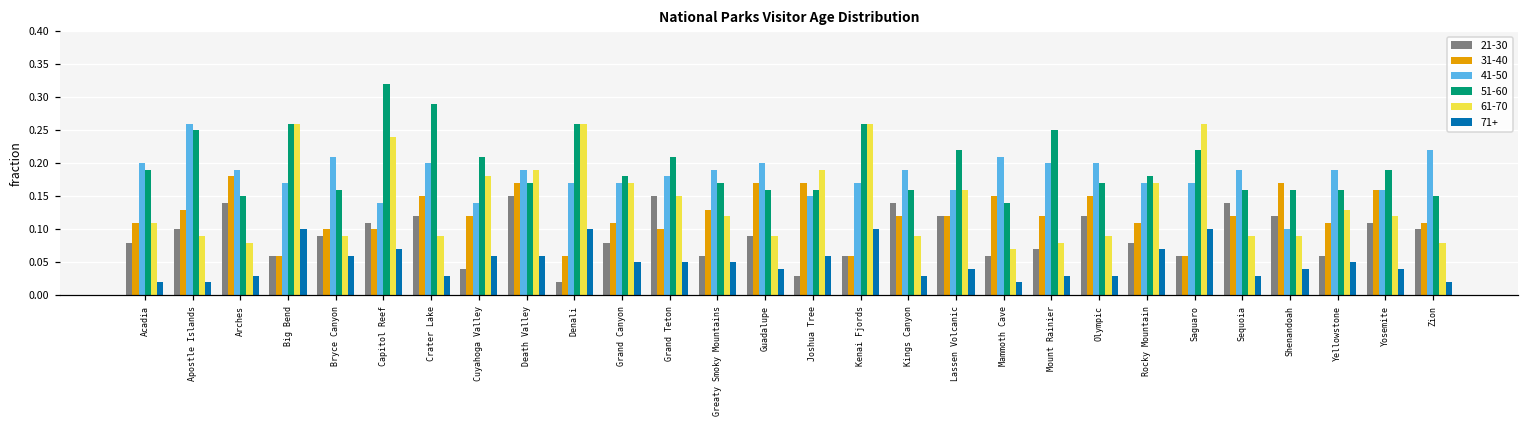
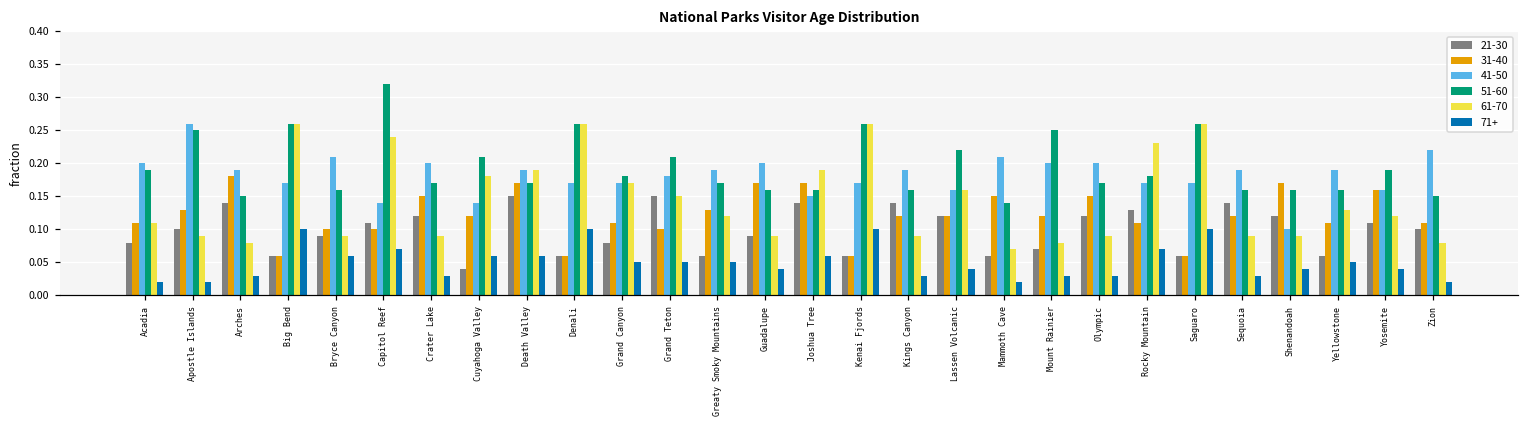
  {
    "21-30": {
      "Acadia": 0.08,
      "Apostle Islands": 0.10,
      "Arches": 0.14,
      "Big Bend": 0.06,
      "Bryce Canyon": 0.09,
      "Capitol Reef": 0.11,
      "Crater Lake": 0.12,
      "Cuyahoga Valley": 0.04,
      "Death Valley": 0.15,
-     "Denali": 0.02,
+     "Denali": 0.06,
      "Grand Canyon": 0.08,
      "Grand Teton": 0.15,
      "Greaty Smoky Mountains": 0.06,
      "Guadalupe": 0.09,
-     "Joshua Tree": 0.03,
+     "Joshua Tree": 0.14,
      "Kenai Fjords": 0.06,
      "Kings Canyon": 0.14,
      "Lassen Volcanic": 0.12,
      "Mammoth Cave": 0.06,
      "Mount Rainier": 0.07,
      "Olympic": 0.12,
-     "Rocky Mountain": 0.08,
+     "Rocky Mountain": 0.13,
      "Saguaro": 0.06,
      "Sequoia": 0.14,
      "Shenandoah": 0.12,
      "Yellowstone": 0.06,
      "Yosemite": 0.11,
      "Zion": 0.10
    },
    "31-40": {
      "Acadia": 0.11,
      "Apostle Islands": 0.13,
      "Arches": 0.18,
      "Big Bend": 0.06,
      "Bryce Canyon": 0.10,
      "Capitol Reef": 0.10,
      "Crater Lake": 0.15,
      "Cuyahoga Valley": 0.12,
      "Death Valley": 0.17,
      "Denali": 0.06,
      "Grand Canyon": 0.11,
      "Grand Teton": 0.10,
      "Greaty Smoky Mountains": 0.13,
      "Guadalupe": 0.17,
      "Joshua Tree": 0.17,
      "Kenai Fjords": 0.06,
      "Kings Canyon": 0.12,
      "Lassen Volcanic": 0.12,
      "Mammoth Cave": 0.15,
      "Mount Rainier": 0.12,
      "Olympic": 0.15,
      "Rocky Mountain": 0.11,
      "Saguaro": 0.06,
      "Sequoia": 0.12,
      "Shenandoah": 0.17,
      "Yellowstone": 0.11,
      "Yosemite": 0.16,
      "Zion": 0.11
    },
    "41-50": {
      "Acadia": 0.20,
      "Apostle Islands": 0.26,
      "Arches": 0.19,
      "Big Bend": 0.17,
      "Bryce Canyon": 0.21,
      "Capitol Reef": 0.14,
      "Crater Lake": 0.20,
      "Cuyahoga Valley": 0.14,
      "Death Valley": 0.19,
      "Denali": 0.17,
      "Grand Canyon": 0.17,
      "Grand Teton": 0.18,
      "Greaty Smoky Mountains": 0.19,
      "Guadalupe": 0.20,
      "Joshua Tree": 0.15,
      "Kenai Fjords": 0.17,
      "Kings Canyon": 0.19,
      "Lassen Volcanic": 0.16,
      "Mammoth Cave": 0.21,
      "Mount Rainier": 0.20,
      "Olympic": 0.20,
      "Rocky Mountain": 0.17,
      "Saguaro": 0.17,
      "Sequoia": 0.19,
      "Shenandoah": 0.10,
      "Yellowstone": 0.19,
      "Yosemite": 0.16,
      "Zion": 0.22
    },
    "51-60": {
      "Acadia": 0.19,
      "Apostle Islands": 0.25,
      "Arches": 0.15,
      "Big Bend": 0.26,
      "Bryce Canyon": 0.16,
      "Capitol Reef": 0.32,
-     "Crater Lake": 0.29,
+     "Crater Lake": 0.17,
      "Cuyahoga Valley": 0.21,
      "Death Valley": 0.17,
      "Denali": 0.26,
      "Grand Canyon": 0.18,
      "Grand Teton": 0.21,
      "Greaty Smoky Mountains": 0.17,
      "Guadalupe": 0.16,
      "Joshua Tree": 0.16,
      "Kenai Fjords": 0.26,
      "Kings Canyon": 0.16,
      "Lassen Volcanic": 0.22,
      "Mammoth Cave": 0.14,
      "Mount Rainier": 0.25,
      "Olympic": 0.17,
      "Rocky Mountain": 0.18,
-     "Saguaro": 0.22,
+     "Saguaro": 0.26,
      "Sequoia": 0.16,
      "Shenandoah": 0.16,
      "Yellowstone": 0.16,
      "Yosemite": 0.19,
      "Zion": 0.15
    },
    "61-70": {
      "Acadia": 0.11,
      "Apostle Islands": 0.09,
      "Arches": 0.08,
      "Big Bend": 0.26,
      "Bryce Canyon": 0.09,
      "Capitol Reef": 0.24,
      "Crater Lake": 0.09,
      "Cuyahoga Valley": 0.18,
      "Death Valley": 0.19,
      "Denali": 0.26,
      "Grand Canyon": 0.17,
      "Grand Teton": 0.15,
      "Greaty Smoky Mountains": 0.12,
      "Guadalupe": 0.09,
      "Joshua Tree": 0.19,
      "Kenai Fjords": 0.26,
      "Kings Canyon": 0.09,
      "Lassen Volcanic": 0.16,
      "Mammoth Cave": 0.07,
      "Mount Rainier": 0.08,
      "Olympic": 0.09,
-     "Rocky Mountain": 0.17,
+     "Rocky Mountain": 0.23,
      "Saguaro": 0.26,
      "Sequoia": 0.09,
      "Shenandoah": 0.09,
      "Yellowstone": 0.13,
      "Yosemite": 0.12,
      "Zion": 0.08
    },
    "71+": {
      "Acadia": 0.02,
      "Apostle Islands": 0.02,
      "Arches": 0.03,
      "Big Bend": 0.10,
      "Bryce Canyon": 0.06,
      "Capitol Reef": 0.07,
      "Crater Lake": 0.03,
      "Cuyahoga Valley": 0.06,
      "Death Valley": 0.06,
      "Denali": 0.10,
      "Grand Canyon": 0.05,
      "Grand Teton": 0.05,
      "Greaty Smoky Mountains": 0.05,
      "Guadalupe": 0.04,
      "Joshua Tree": 0.06,
      "Kenai Fjords": 0.10,
      "Kings Canyon": 0.03,
      "Lassen Volcanic": 0.04,
      "Mammoth Cave": 0.02,
      "Mount Rainier": 0.03,
      "Olympic": 0.03,
      "Rocky Mountain": 0.07,
      "Saguaro": 0.10,
      "Sequoia": 0.03,
      "Shenandoah": 0.04,
      "Yellowstone": 0.05,
      "Yosemite": 0.04,
      "Zion": 0.02
    }
  }
